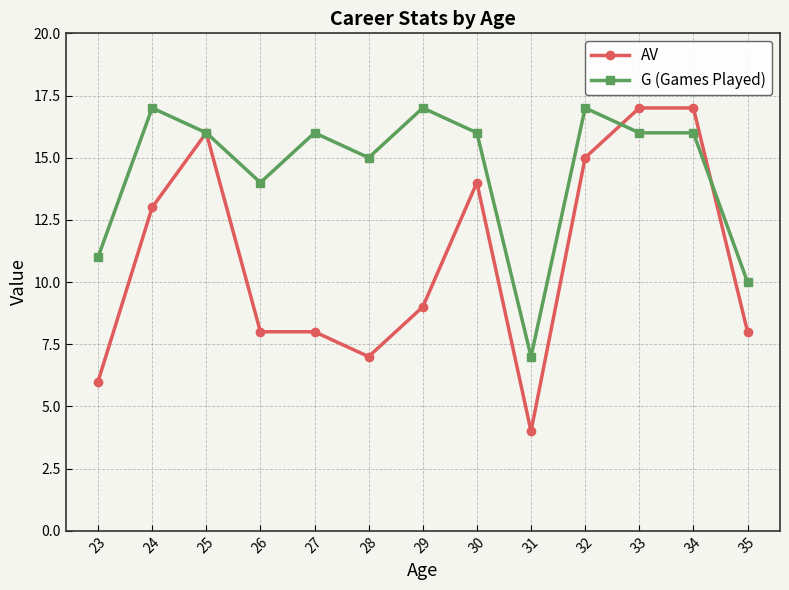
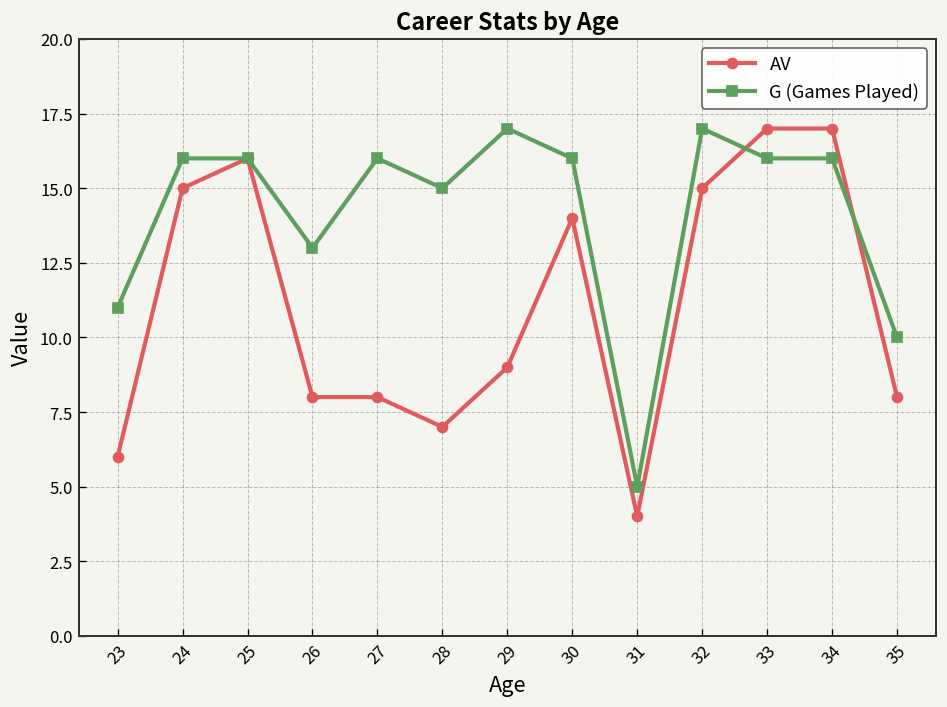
  {
    "AV": {
      "23": 6,
-     "24": 13,
+     "24": 15,
      "26": 8,
      "27": 8,
      "28": 7,
      "29": 9,
      "30": 14,
      "31": 4,
      "32": 15,
      "33": 17,
      "34": 17,
      "35": 8
    },
    "G (Games Played)": {
      "23": 11,
-     "24": 17,
-     "26": 14,
+     "24": 16,
+     "26": 13,
      "27": 16,
      "28": 15,
      "29": 17,
      "30": 16,
-     "31": 7,
+     "31": 5,
      "32": 17,
      "33": 16,
      "34": 16,
      "35": 10
    }
  }
